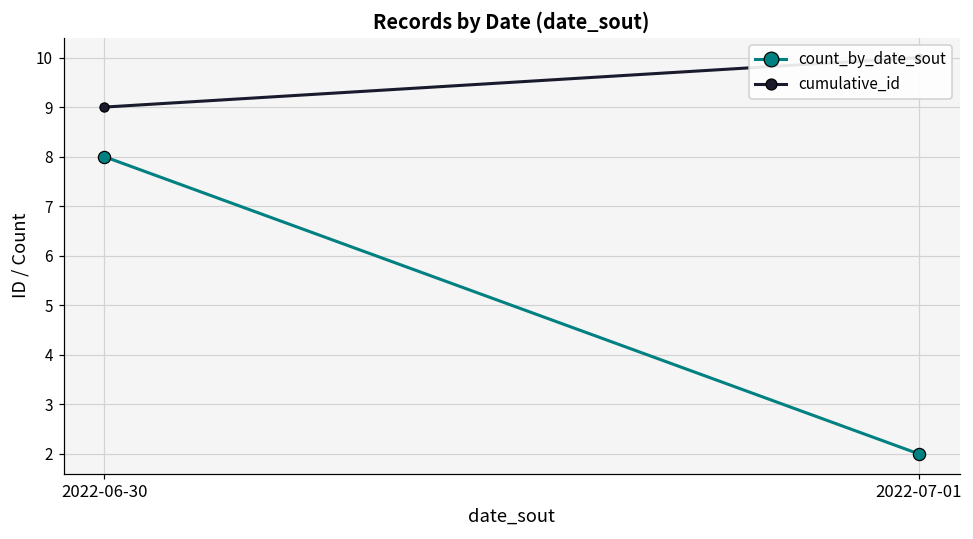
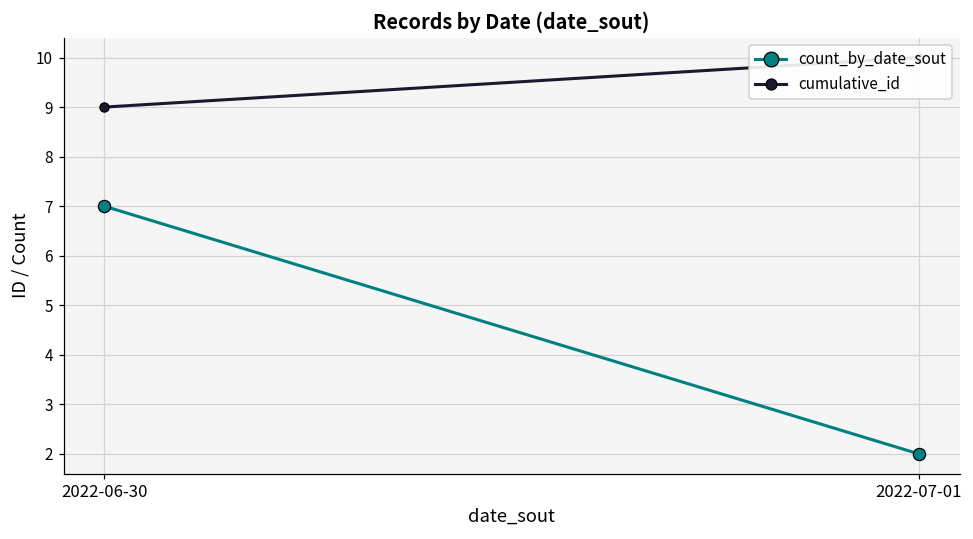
  {
    "count_by_date_sout": {
-     "2022-06-30": 8,
+     "2022-06-30": 7,
      "2022-07-01": 2
    },
    "cumulative_id": {
      "2022-06-30": 9
    }
  }
